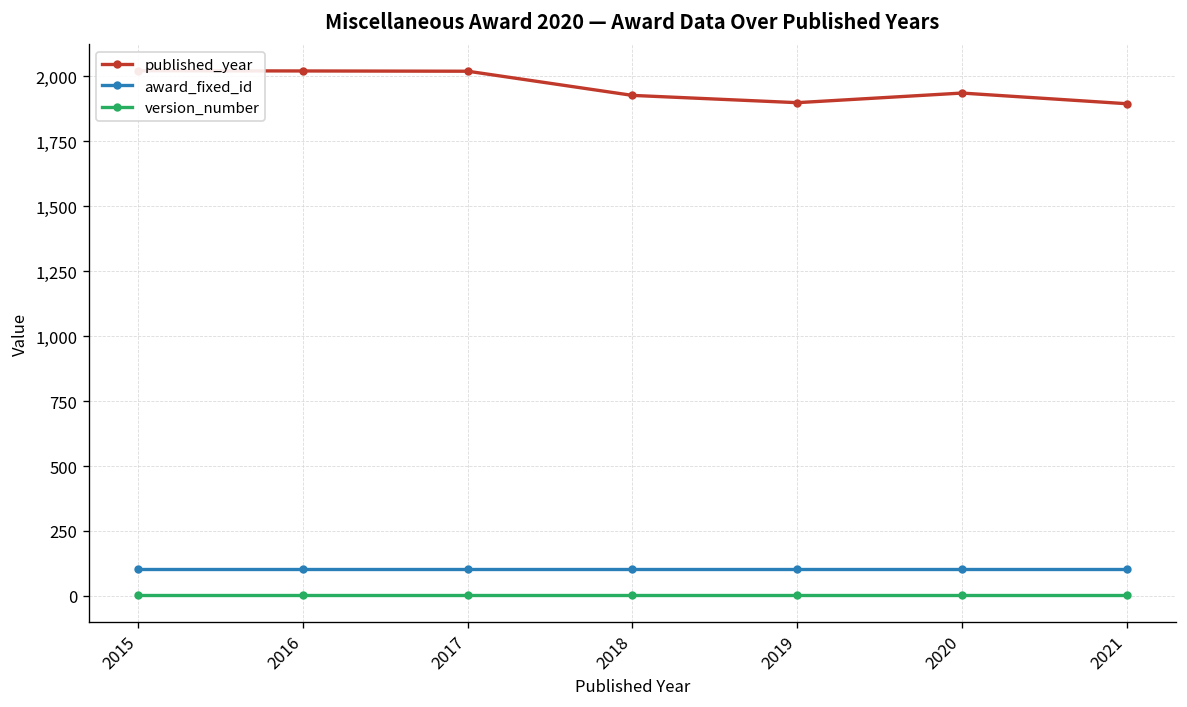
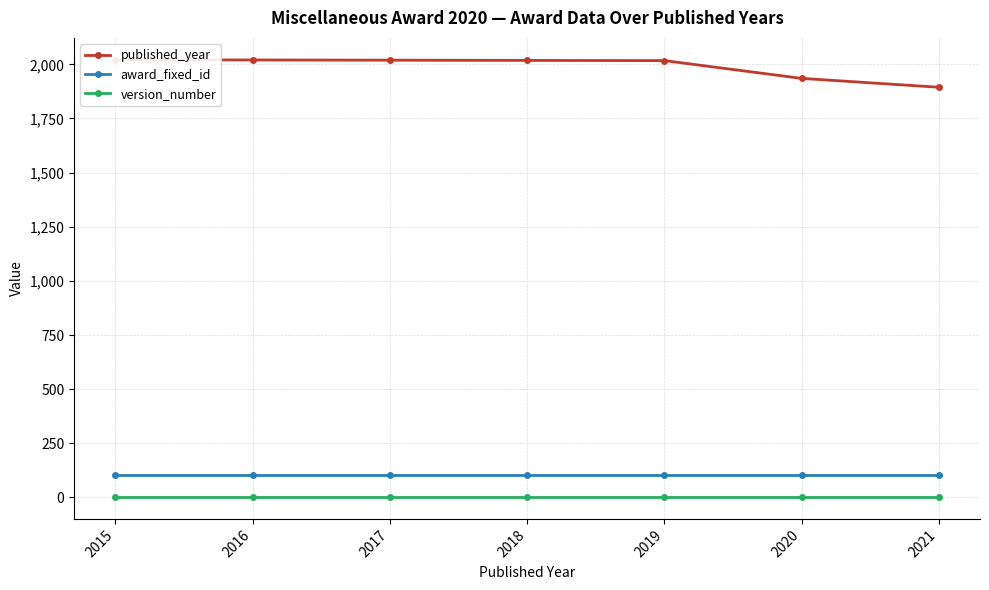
  {
    "published_year": {
      "2016": "2,020",
      "2017": "2,020",
-     "2018": "1,930",
-     "2019": "1,900",
+     "2018": "2,020",
+     "2019": "2,020",
      "2020": "1,940",
      "2021": "1,890"
    },
    "award_fixed_id": {
      "2015": "100",
      "2016": "100",
      "2017": "100",
      "2018": "100",
      "2019": "100",
      "2020": "100",
      "2021": "100"
    },
    "version_number": {
      "2015": "0",
      "2016": "0",
      "2017": "0",
      "2018": "0",
      "2019": "0",
      "2020": "0",
      "2021": "0"
    }
  }
